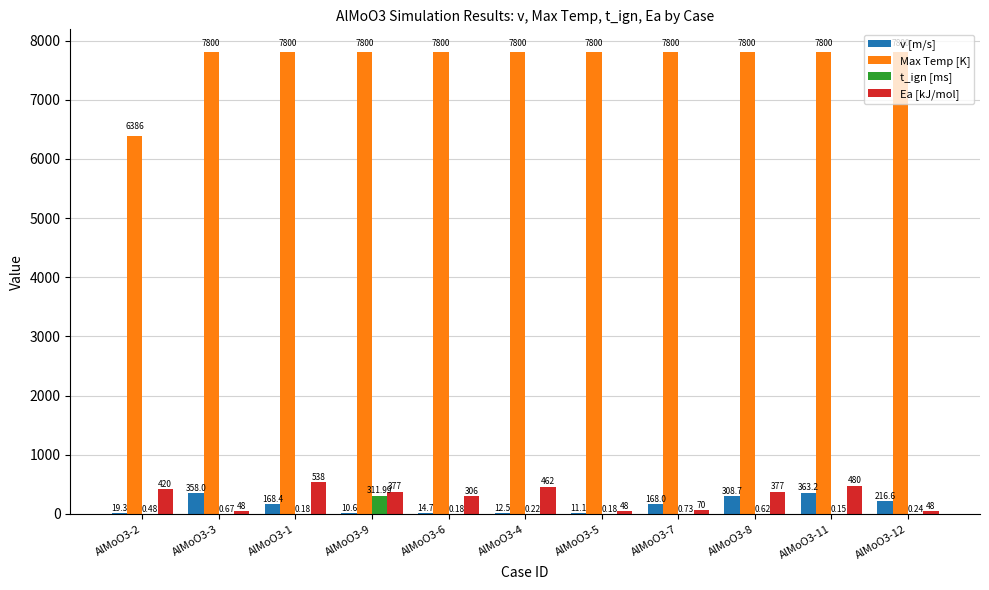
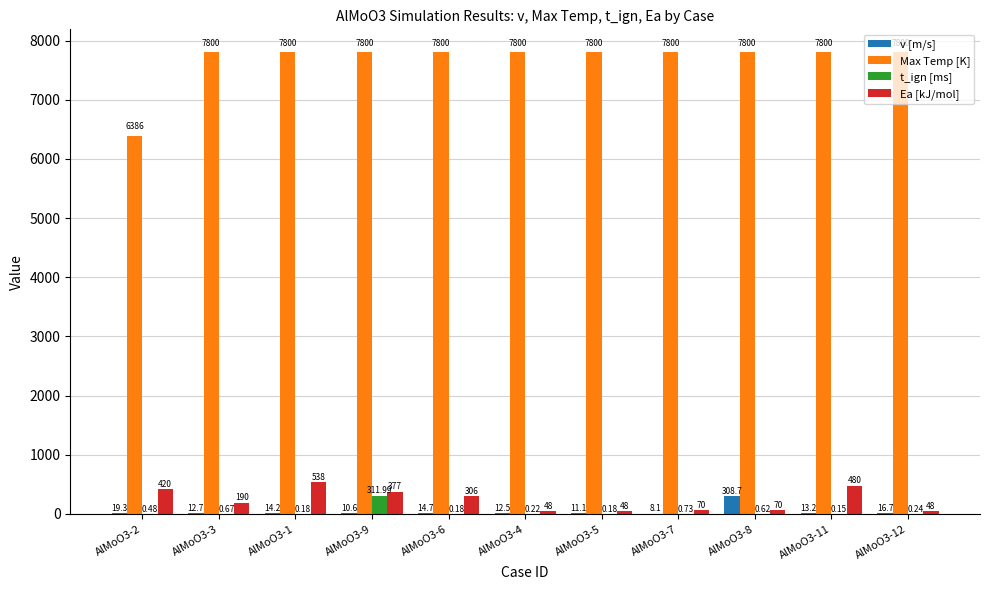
  {
    "v [m/s]": {
      "AlMoO3-2": 19.3,
-     "AlMoO3-3": 358.0,
-     "AlMoO3-1": 168.4,
+     "AlMoO3-3": 12.7,
+     "AlMoO3-1": 14.2,
      "AlMoO3-9": 10.6,
      "AlMoO3-6": 14.7,
      "AlMoO3-4": 12.5,
      "AlMoO3-5": 11.1,
-     "AlMoO3-7": 168.0,
+     "AlMoO3-7": 8.1,
      "AlMoO3-8": 308.7,
-     "AlMoO3-11": 363.2,
-     "AlMoO3-12": 216.6
+     "AlMoO3-11": 13.2,
+     "AlMoO3-12": 16.7
    },
    "Max Temp [K]": {
      "AlMoO3-2": 6386,
      "AlMoO3-3": 7800,
      "AlMoO3-1": 7800,
      "AlMoO3-9": 7800,
      "AlMoO3-6": 7800,
      "AlMoO3-4": 7800,
      "AlMoO3-5": 7800,
      "AlMoO3-7": 7800,
      "AlMoO3-8": 7800,
      "AlMoO3-11": 7800
    },
    "t_ign [ms]": {
      "AlMoO3-2": 0.48,
      "AlMoO3-3": 0.67,
      "AlMoO3-1": 0.18,
      "AlMoO3-9": 311.99,
      "AlMoO3-6": 0.18,
      "AlMoO3-4": 0.22,
      "AlMoO3-5": 0.18,
      "AlMoO3-7": 0.73,
      "AlMoO3-8": 0.62,
      "AlMoO3-11": 0.15,
      "AlMoO3-12": 0.24
    },
    "Ea [kJ/mol]": {
      "AlMoO3-2": 420,
-     "AlMoO3-3": 48,
+     "AlMoO3-3": 190,
      "AlMoO3-1": 538,
      "AlMoO3-6": 306,
-     "AlMoO3-4": 462,
+     "AlMoO3-4": 48,
      "AlMoO3-5": 48,
      "AlMoO3-7": 70,
-     "AlMoO3-8": 377,
+     "AlMoO3-8": 70,
      "AlMoO3-11": 480,
      "AlMoO3-12": 48
    }
  }
